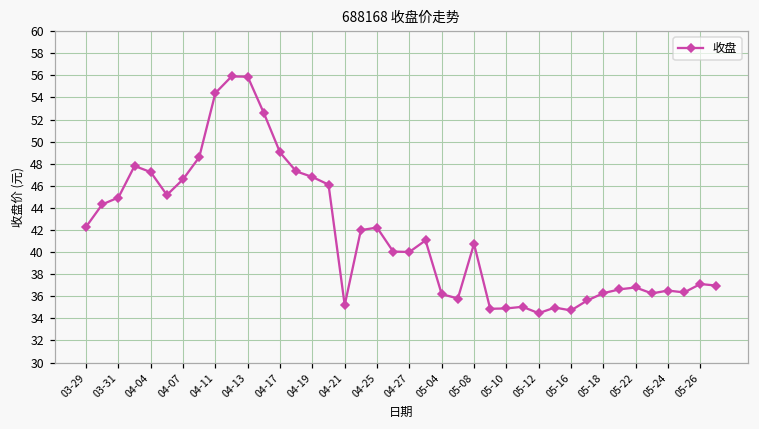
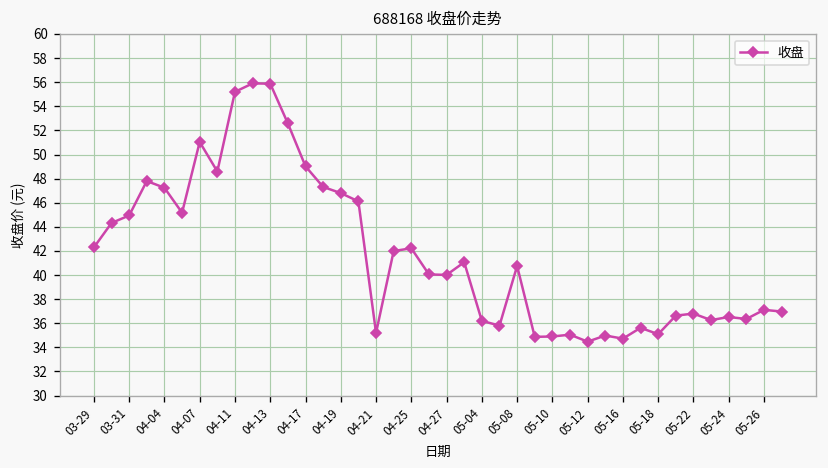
  {
    "03-29": 42.3,
    "03-31": 44.9,
    "04-04": 47.2,
-   "04-07": 46.6,
-   "04-11": 54.4,
+   "04-07": 51.0,
+   "04-11": 55.2,
    "04-13": 55.9,
    "04-17": 49.0,
    "04-19": 46.8,
    "04-21": 35.2,
    "04-25": 42.2,
    "04-27": 40.0,
    "05-04": 36.2,
    "05-08": 40.8,
    "05-10": 34.9,
    "05-12": 34.5,
    "05-16": 34.7,
-   "05-18": 36.3,
+   "05-18": 35.1,
    "05-22": 36.8,
    "05-24": 36.5,
    "05-26": 37.1
  }
